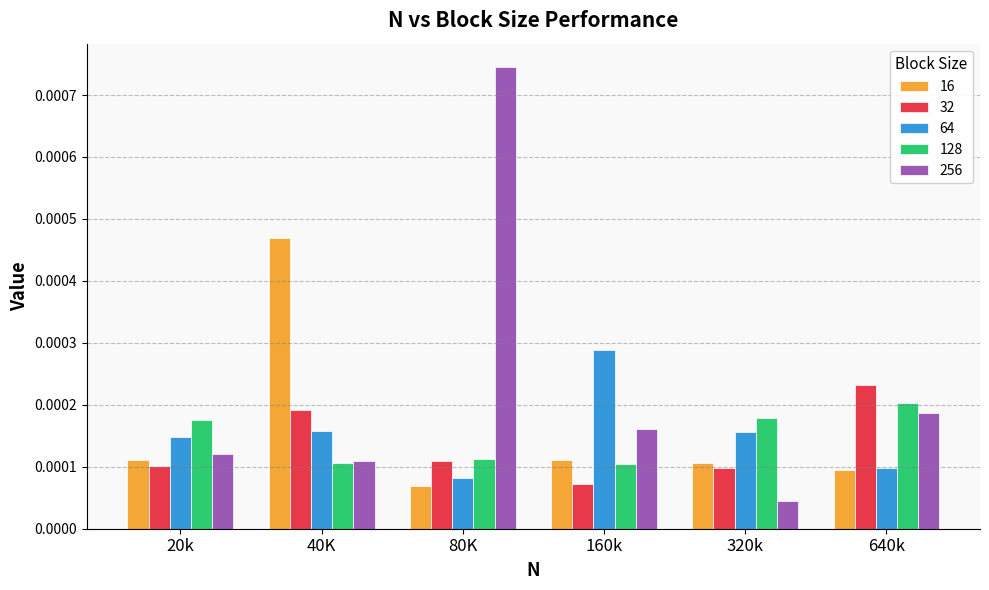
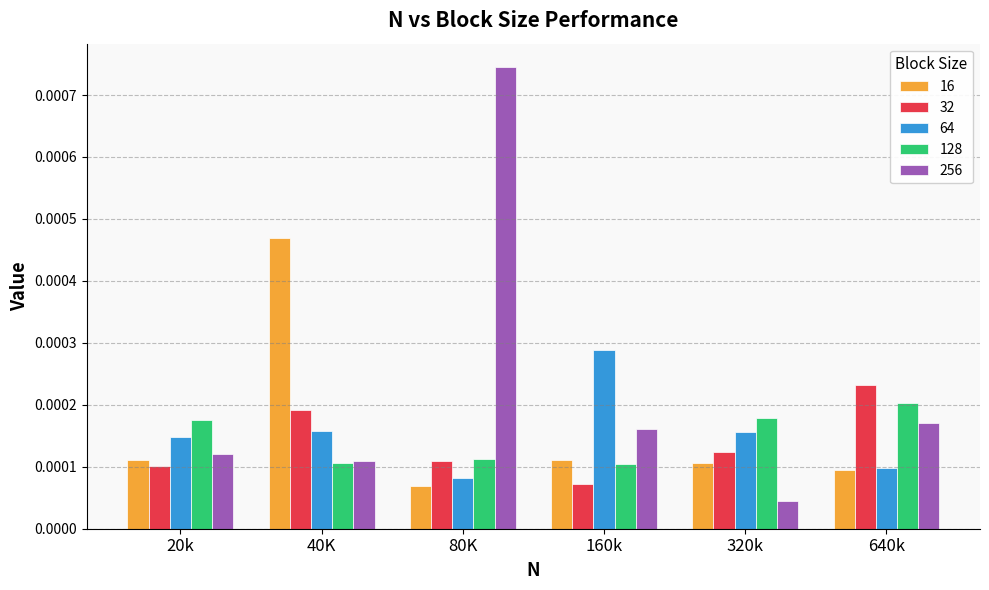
  {
    "16": {
      "20k": 0.00011,
      "40K": 0.00047,
      "80K": 0.00007,
      "160k": 0.00011,
      "320k": 0.00011,
      "640k": 0.00010
    },
    "32": {
      "20k": 0.00010,
      "40K": 0.00019,
      "80K": 0.00011,
      "160k": 0.00007,
-     "320k": 0.00010,
+     "320k": 0.00012,
      "640k": 0.00023
    },
    "64": {
      "20k": 0.00015,
      "40K": 0.00016,
      "80K": 0.00008,
      "160k": 0.00029,
      "320k": 0.00016,
      "640k": 0.00010
    },
    "128": {
      "20k": 0.00018,
      "40K": 0.00011,
      "80K": 0.00011,
      "160k": 0.00010,
      "320k": 0.00018,
      "640k": 0.00020
    },
    "256": {
      "20k": 0.00012,
      "40K": 0.00011,
      "80K": 0.00075,
      "160k": 0.00016,
      "320k": 0.00004,
-     "640k": 0.00019
+     "640k": 0.00017
    }
  }
